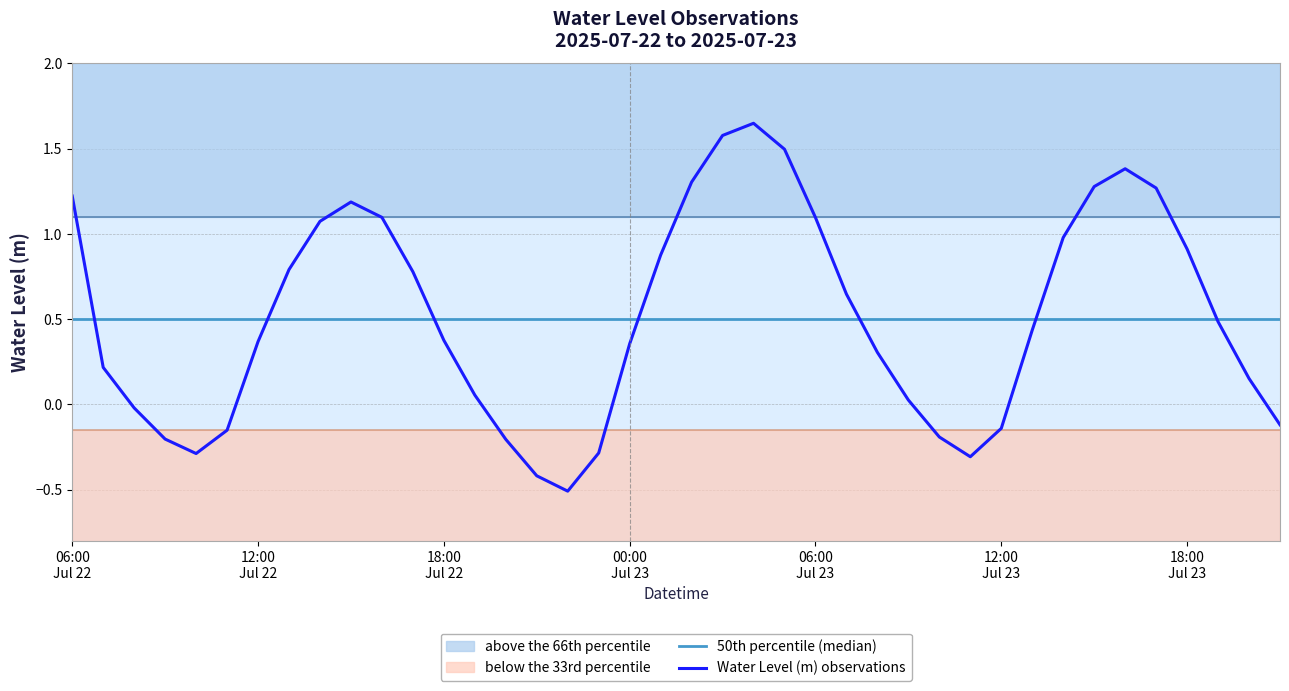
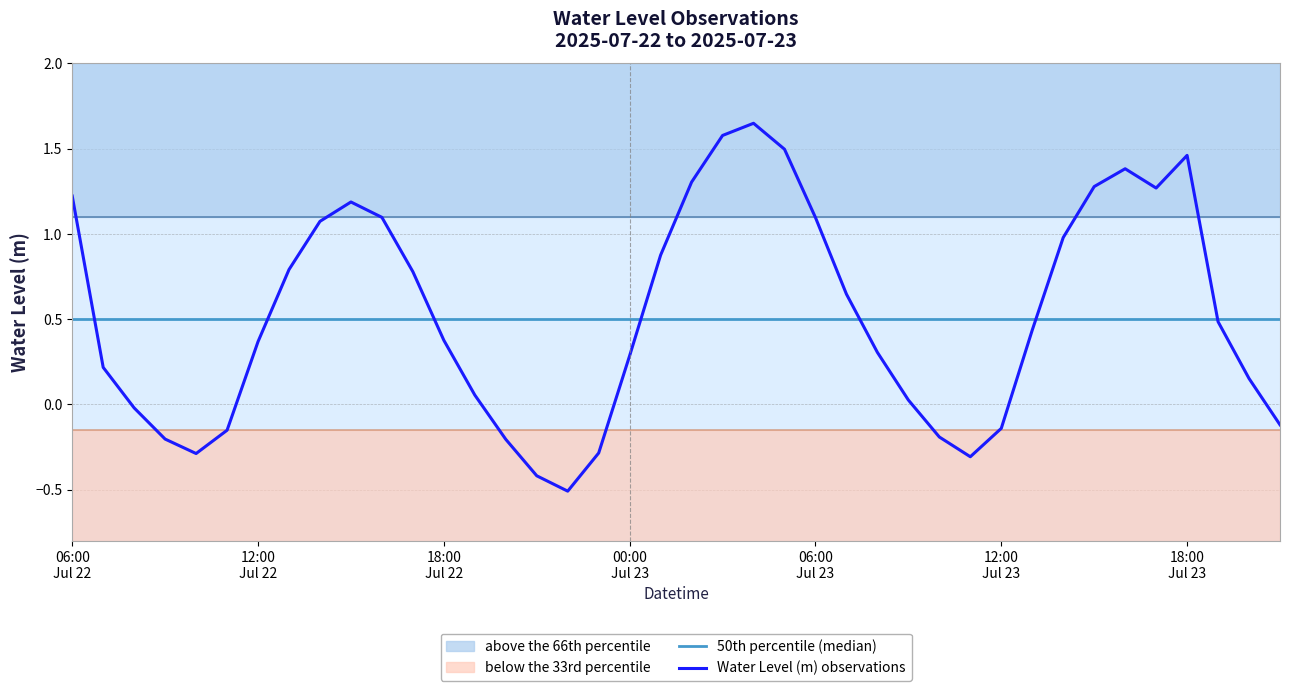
  {
    "above the 66th percentile": {
      "06:00 Jul 22": 2.00,
      "12:00 Jul 22": 2.00,
      "18:00 Jul 22": 2.00,
      "00:00 Jul 23": 2.00,
      "06:00 Jul 23": 2.00,
      "12:00 Jul 23": 2.00,
      "18:00 Jul 23": 2.00
    },
    "below the 33rd percentile": {
      "06:00 Jul 22": -0.15,
      "12:00 Jul 22": -0.15,
      "18:00 Jul 22": -0.15,
      "00:00 Jul 23": -0.15,
      "06:00 Jul 23": -0.15,
      "18:00 Jul 23": -0.15
    },
    "Water Level (m) observations": {
      "06:00 Jul 22": 1.22,
      "12:00 Jul 22": 0.37,
      "18:00 Jul 22": 0.38,
-     "00:00 Jul 23": 0.36,
+     "00:00 Jul 23": 0.29,
      "06:00 Jul 23": 1.10,
-     "18:00 Jul 23": 0.91
+     "18:00 Jul 23": 1.46
    }
  }
